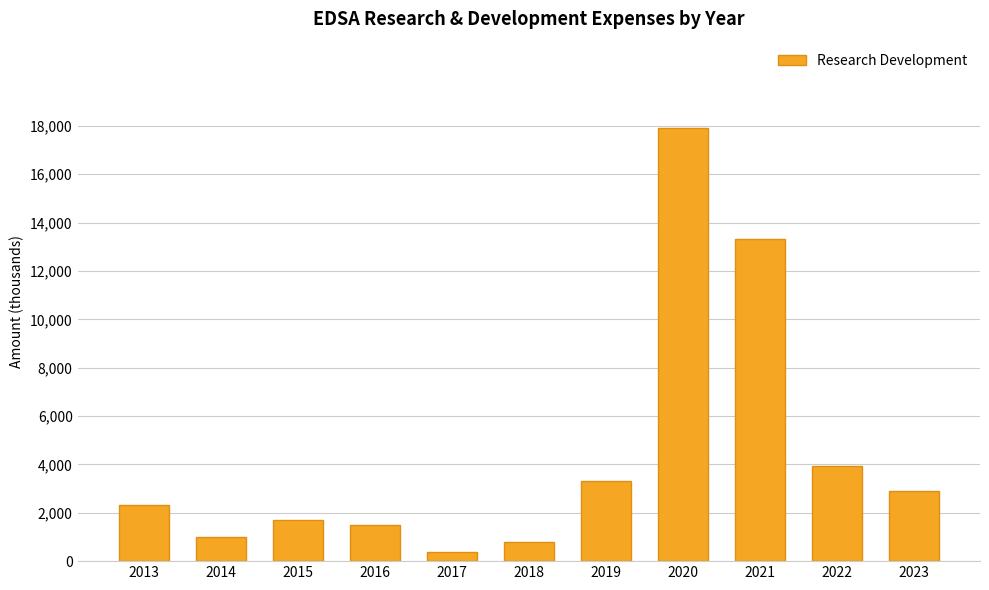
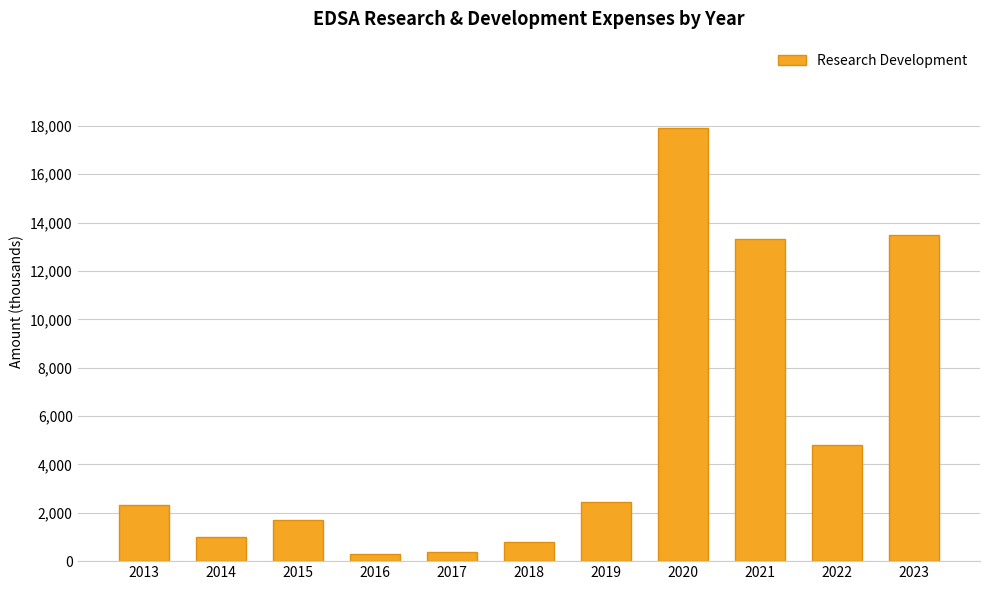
  {
    "2013": "2,300",
    "2014": "1,000",
    "2015": "1,700",
-   "2016": "1,500",
+   "2016": "300",
    "2017": "400",
    "2018": "800",
-   "2019": "3,300",
+   "2019": "2,500",
    "2020": "17,900",
    "2021": "13,300",
-   "2022": "3,900",
-   "2023": "2,900"
+   "2022": "4,800",
+   "2023": "13,500"
  }
